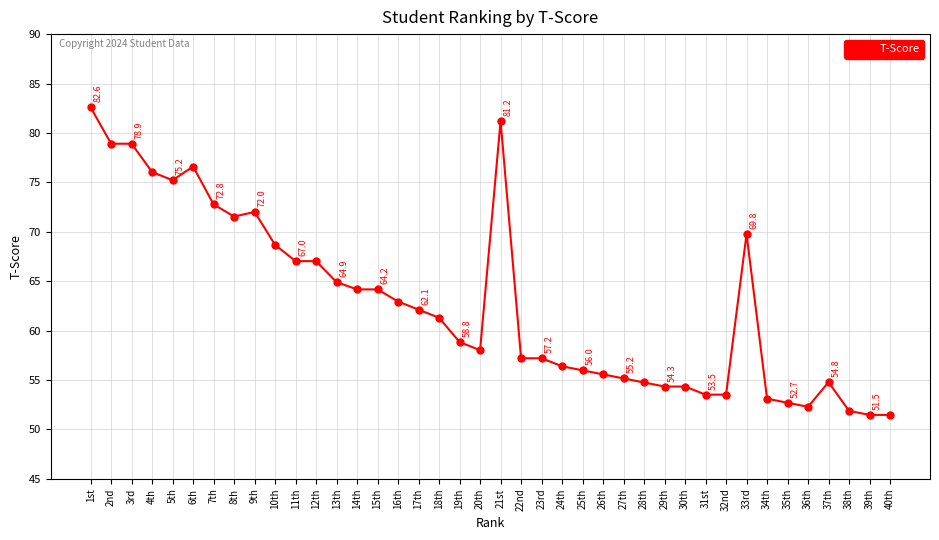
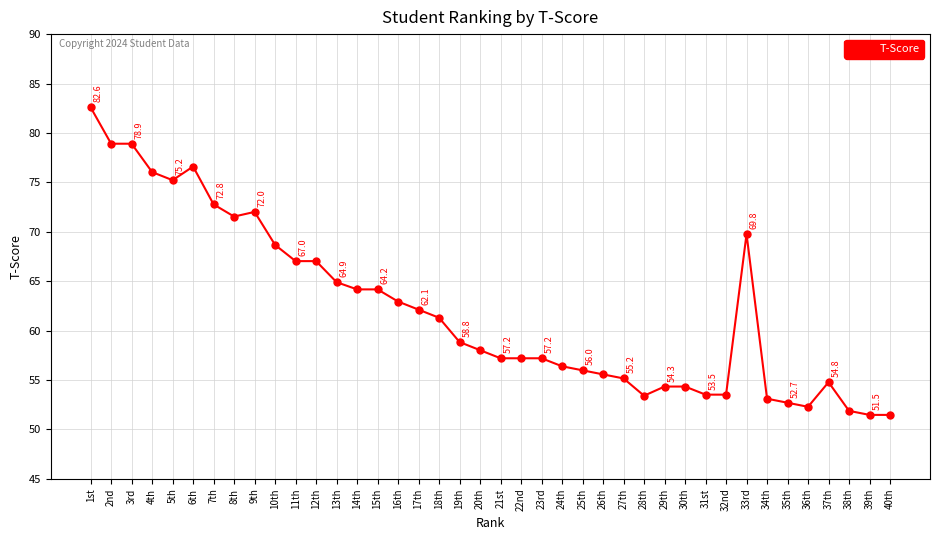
  {
    "1st": 82.6,
    "3rd": 78.9,
    "5th": 75.2,
    "7th": 72.8,
    "9th": 72.0,
    "11th": 67.0,
    "13th": 64.9,
    "15th": 64.2,
    "17th": 62.1,
    "19th": 58.8,
-   "21st": 81.2,
+   "21st": 57.2,
    "23rd": 57.2,
    "25th": 56.0,
    "27th": 55.2,
-   "28th": 55,
+   "28th": 53,
    "29th": 54.3,
    "31st": 53.5,
    "33rd": 69.8,
    "35th": 52.7,
    "37th": 54.8,
    "39th": 51.5
  }
